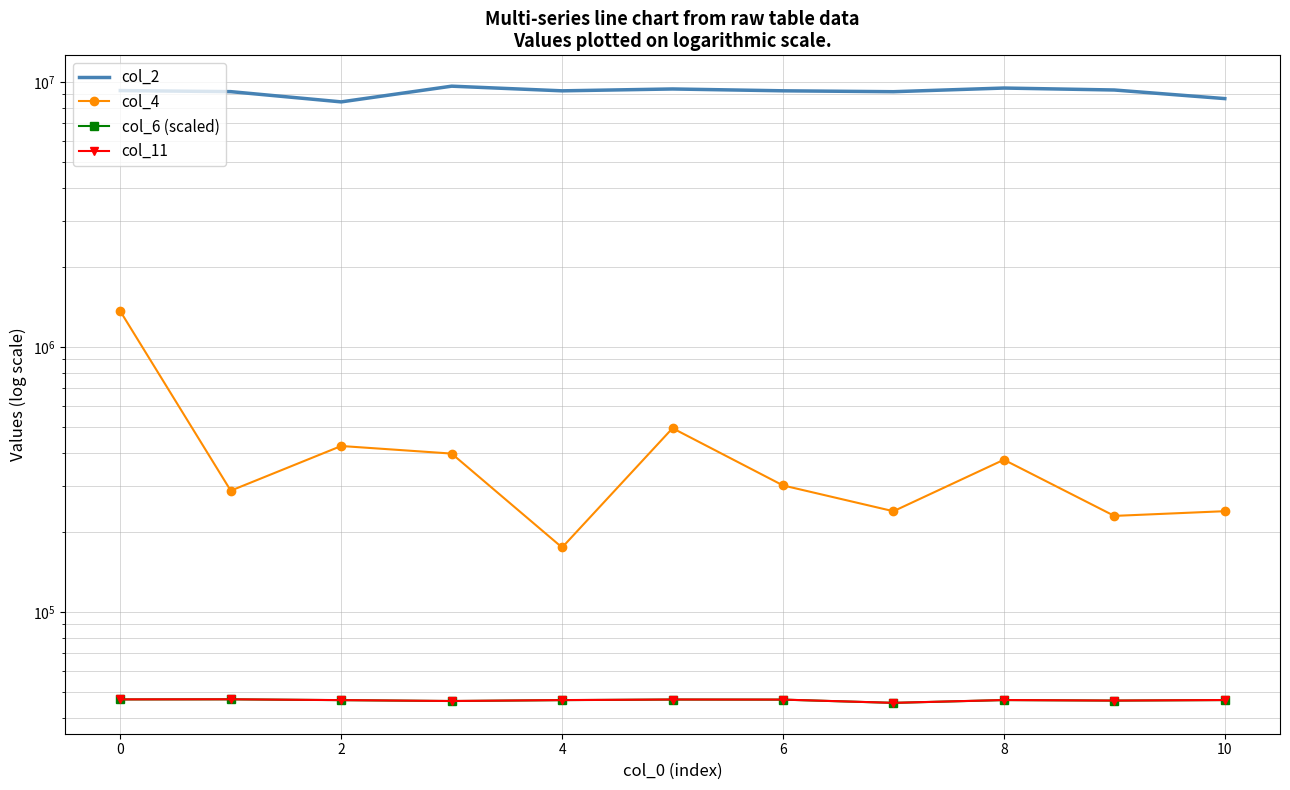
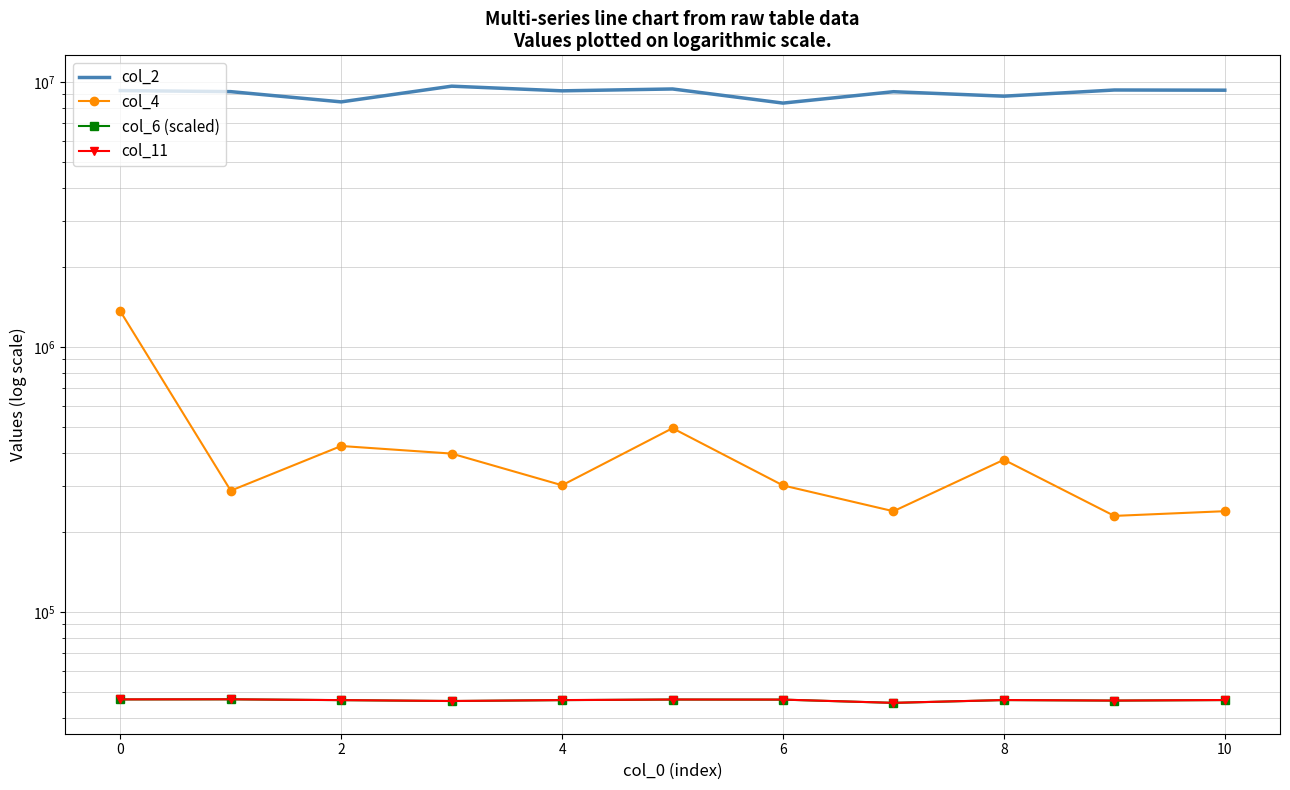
  {
    "col_2": {
      "2": 8400000,
      "4": 9300000,
-     "6": 9300000,
-     "8": 9500000,
-     "10": 8700000
+     "6": 8300000,
+     "8": 8900000,
+     "10": 9300000
    },
    "col_4": {
      "0": 1400000,
      "2": 420000,
-     "4": 180000,
+     "4": 300000,
      "6": 300000,
      "8": 380000,
      "10": 240000
    },
    "col_11": {
      "0": 47000,
      "2": 47000,
      "4": 47000,
      "6": 47000,
      "8": 47000,
      "10": 47000
    }
  }
